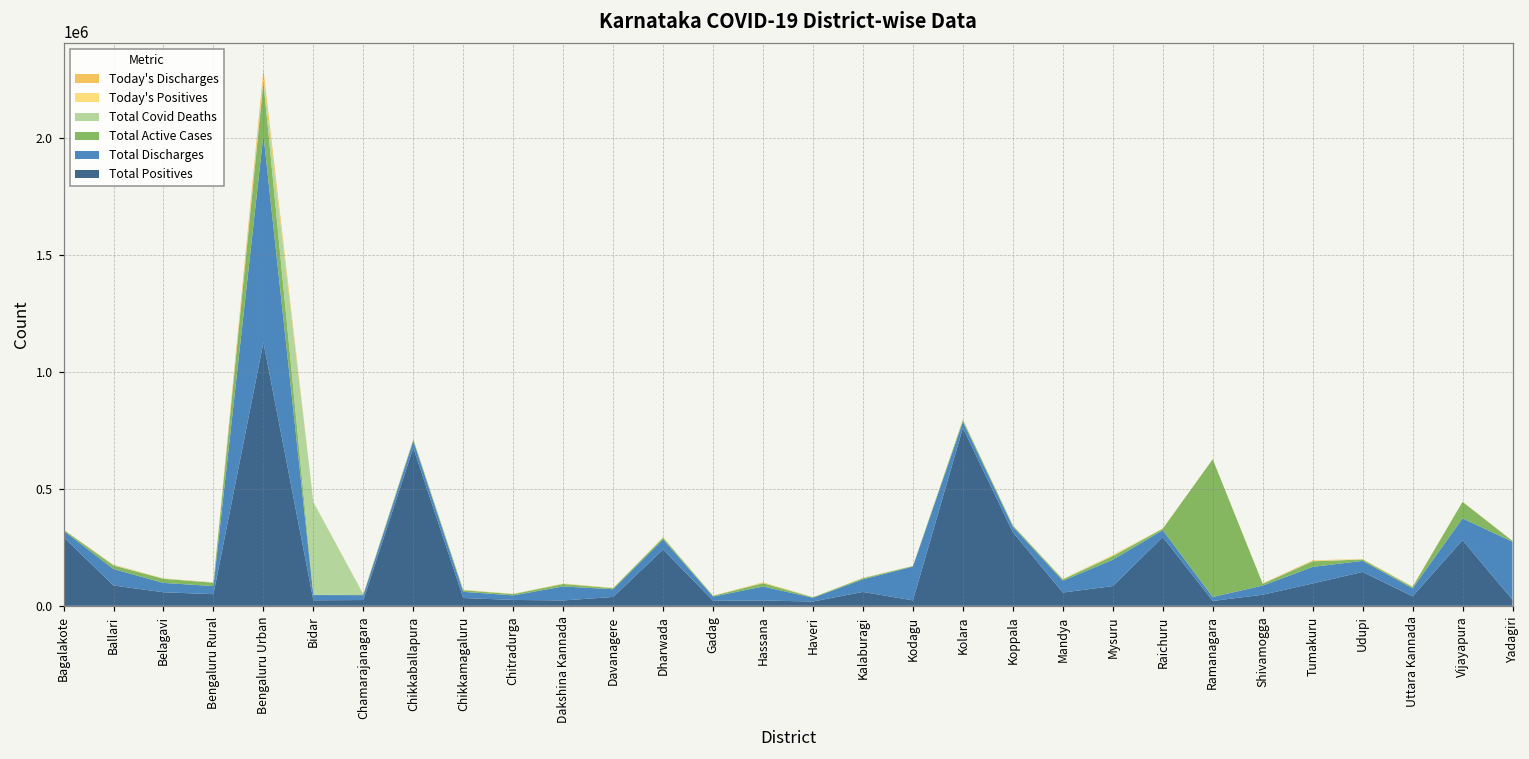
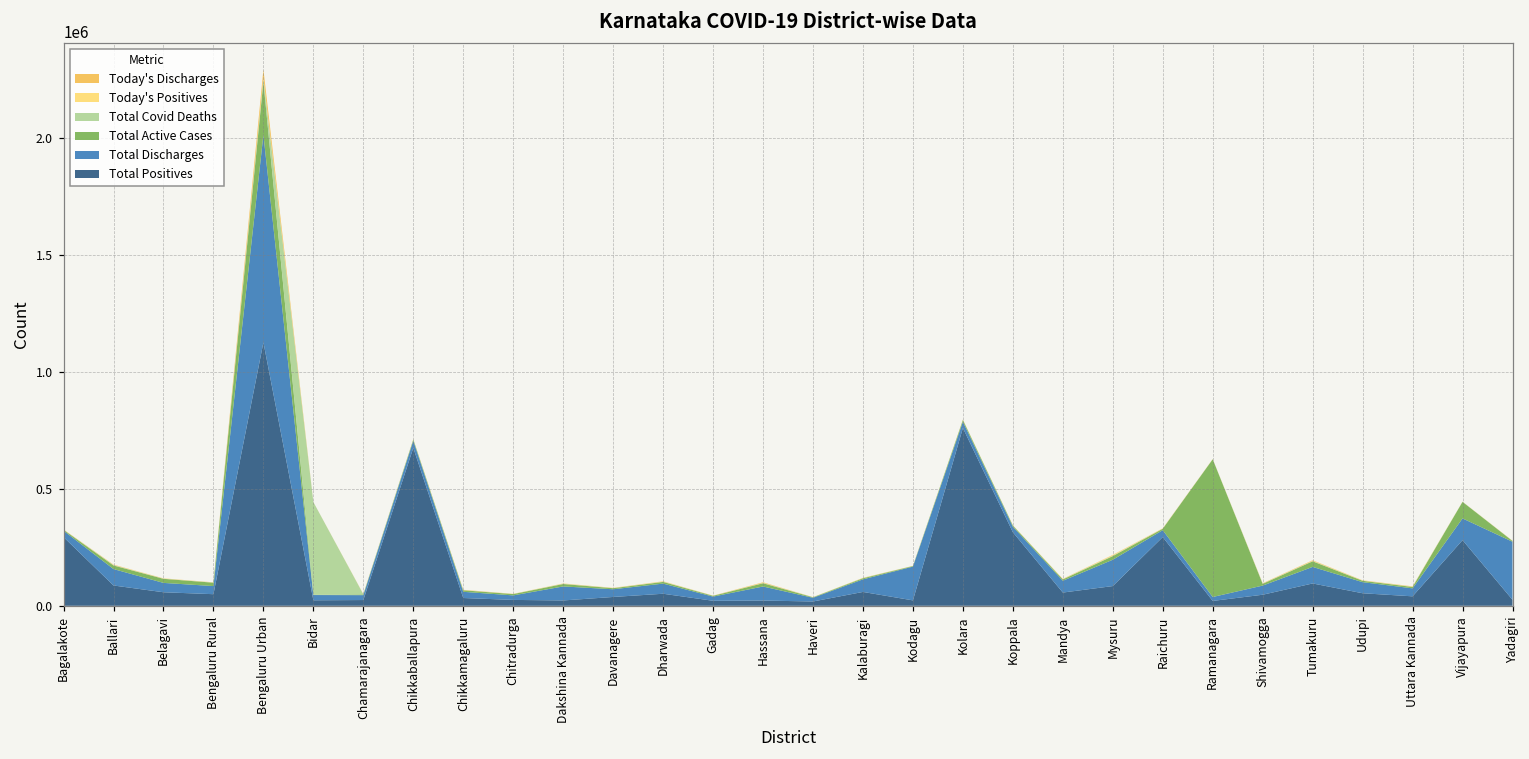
  {
    "Total Positives": {
      "Bagalakote": 290000,
      "Ballari": 90000,
      "Belagavi": 60000,
      "Bengaluru Rural": 50000,
      "Bengaluru Urban": 1130000,
      "Bidar": 20000,
      "Chamarajanagara": 20000,
      "Chikkaballapura": 670000,
      "Chikkamagaluru": 30000,
      "Chitradurga": 30000,
      "Dakshina Kannada": 20000,
      "Davanagere": 40000,
-     "Dharwada": 240000,
+     "Dharwada": 50000,
      "Gadag": 20000,
      "Hassana": 20000,
      "Haveri": 20000,
      "Kalaburagi": 60000,
      "Kodagu": 20000,
      "Kolara": 760000,
      "Koppala": 310000,
      "Mandya": 60000,
      "Mysuru": 80000,
      "Raichuru": 290000,
      "Ramanagara": 20000,
      "Shivamogga": 50000,
      "Tumakuru": 100000,
-     "Udupi": 140000,
+     "Udupi": 50000,
      "Uttara Kannada": 40000,
      "Vijayapura": 280000,
      "Yadagiri": 30000
    },
    "Total Discharges": {
      "Ballari": 70000,
      "Belagavi": 40000,
      "Bengaluru Rural": 30000,
      "Bengaluru Urban": 890000,
      "Hassana": 60000,
      "Mysuru": 110000,
      "Ramanagara": 20000,
      "Tumakuru": 70000,
      "Vijayapura": 90000
    }
  }
